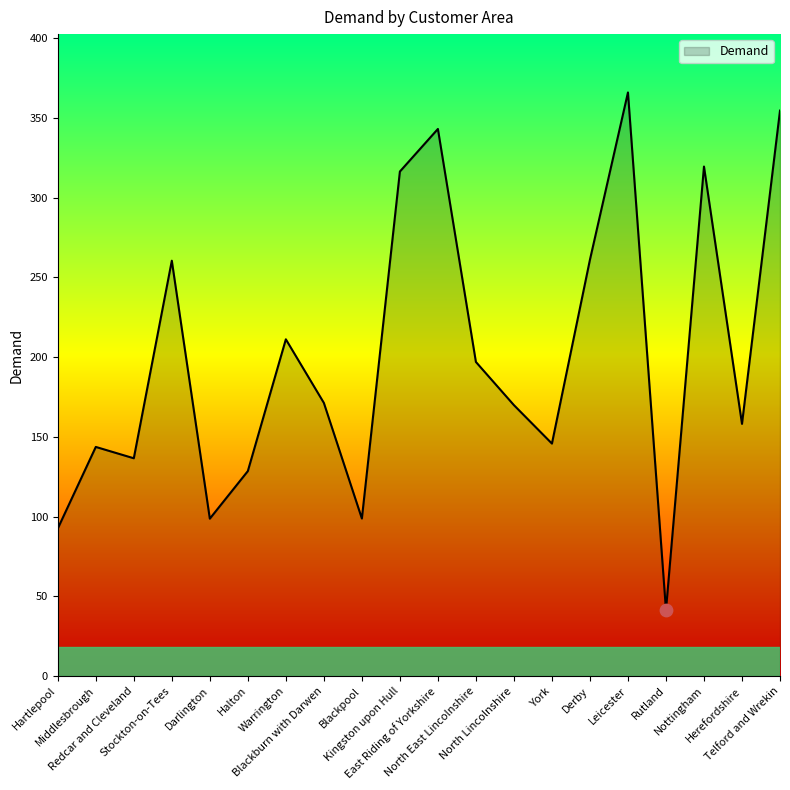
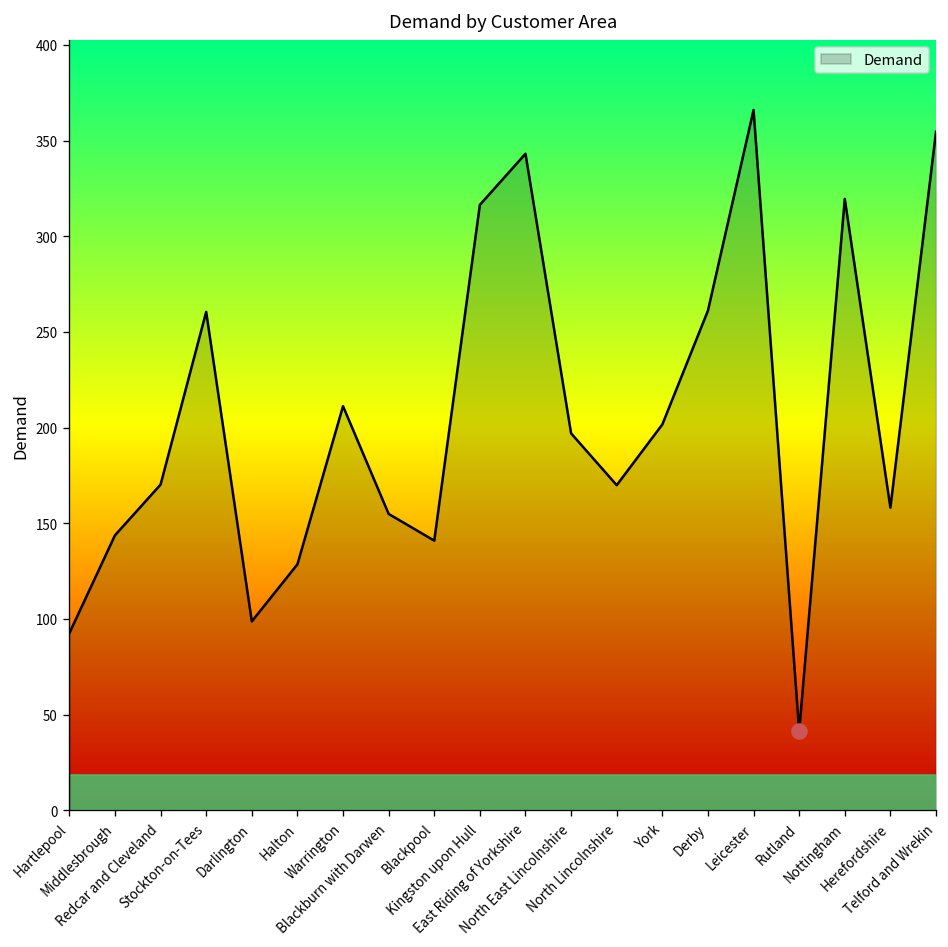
  {
    "Demand": {
      "Hartlepool": 93,
      "Middlesbrough": 144,
-     "Redcar and Cleveland": 137,
+     "Redcar and Cleveland": 170,
      "Stockton-on-Tees": 261,
      "Darlington": 99,
      "Halton": 129,
      "Warrington": 211,
-     "Blackburn with Darwen": 171,
-     "Blackpool": 99,
+     "Blackburn with Darwen": 155,
+     "Blackpool": 141,
      "Kingston upon Hull": 316,
      "East Riding of Yorkshire": 343,
      "North East Lincolnshire": 197,
      "North Lincolnshire": 170,
-     "York": 146,
+     "York": 202,
      "Derby": 261,
      "Leicester": 366,
      "Nottingham": 320,
      "Herefordshire": 158,
      "Telford and Wrekin": 355
    }
  }
